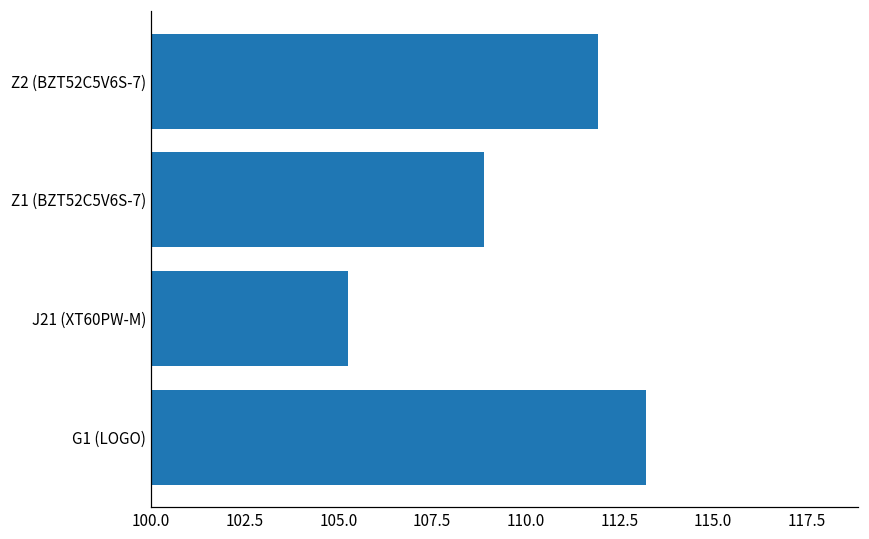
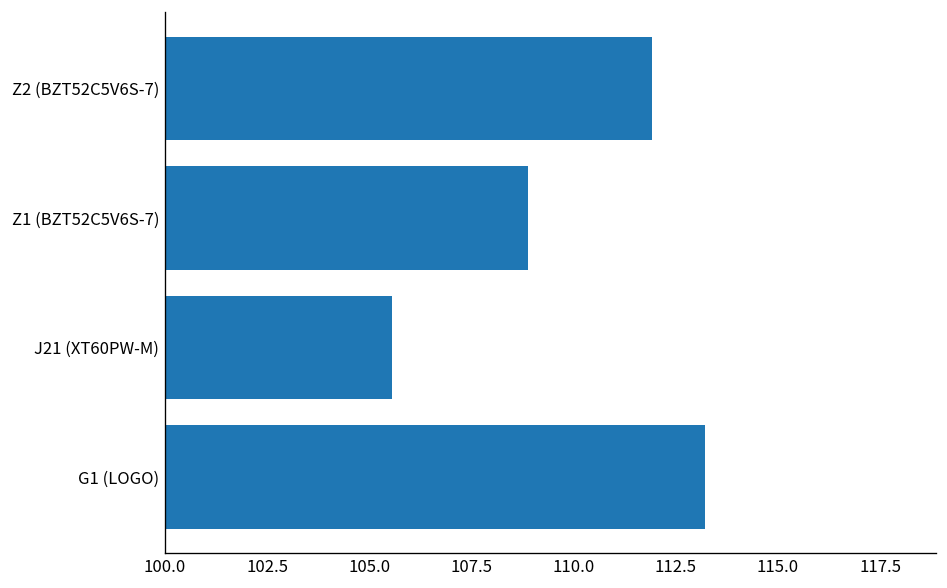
  {
    "Z2 (BZT52C5V6S-7)": 111.9,
    "Z1 (BZT52C5V6S-7)": 108.9,
-   "J21 (XT60PW-M)": 105.3,
+   "J21 (XT60PW-M)": 105.6,
    "G1 (LOGO)": 113.2
  }
